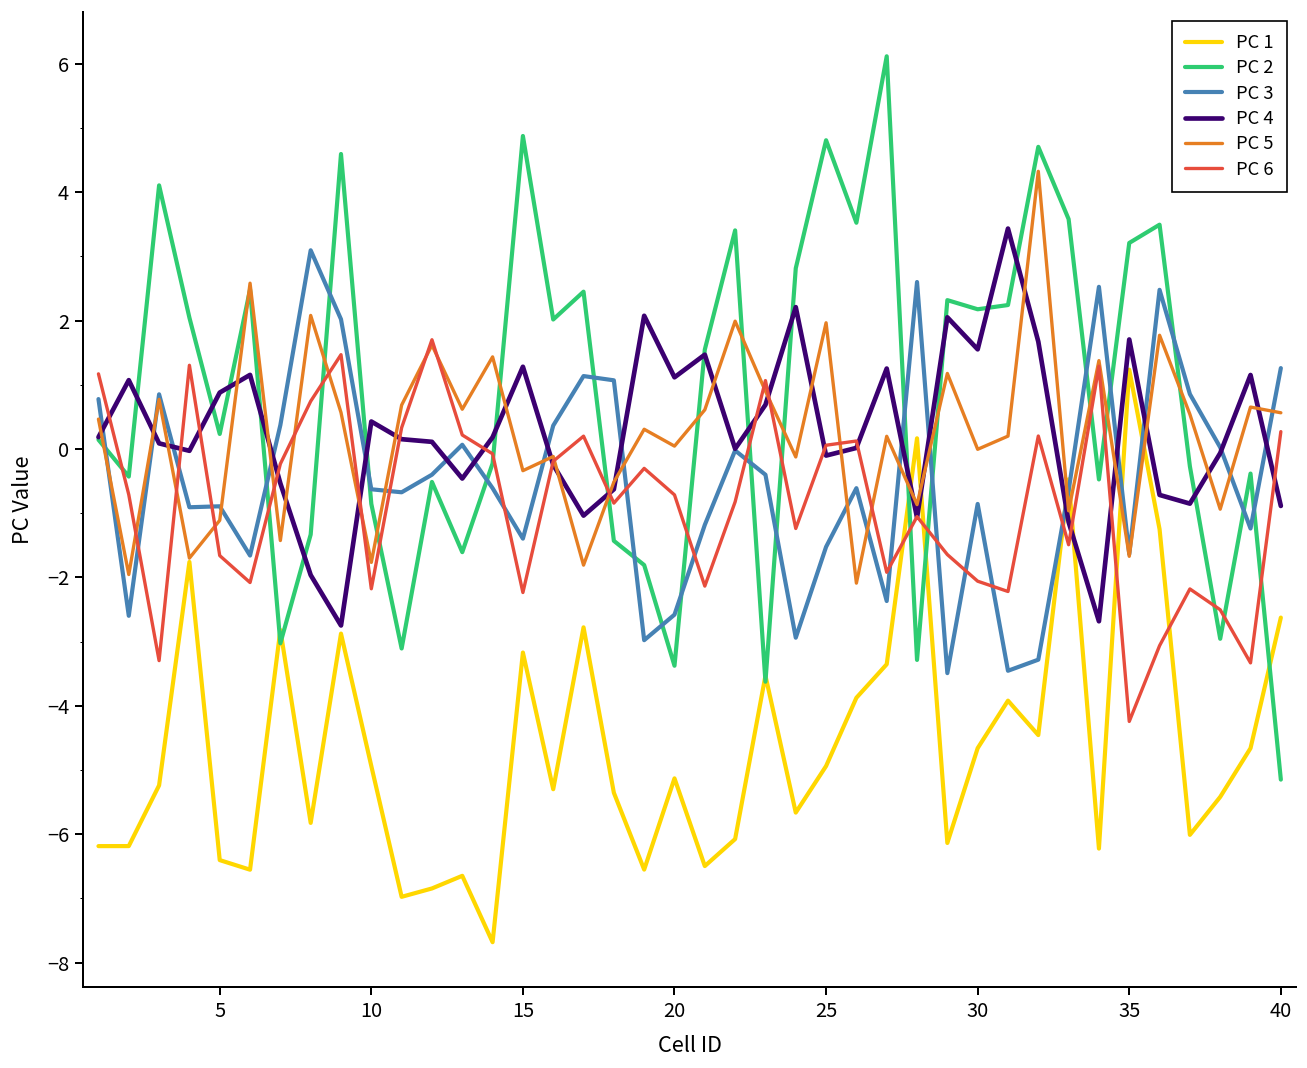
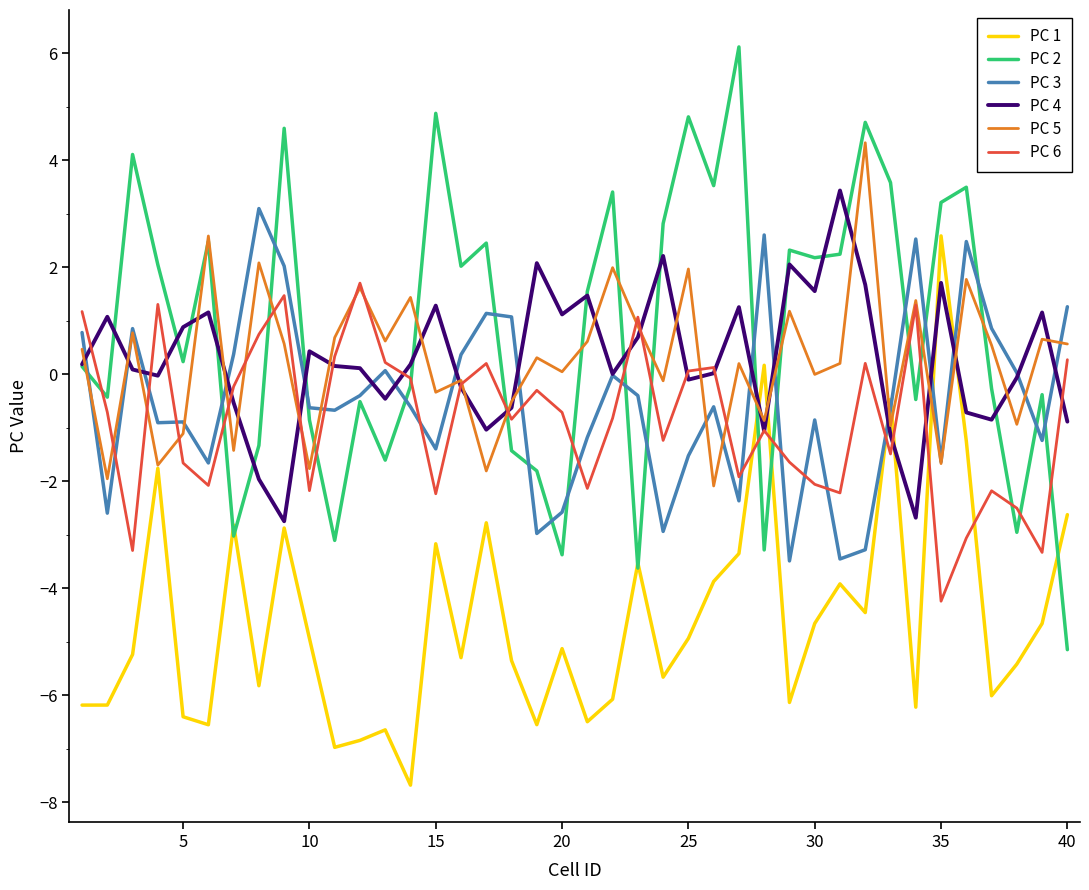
  {
    "PC 1": {
      "5": -6.4,
      "10": -4.9,
      "15": -3.2,
      "20": -5.1,
      "25": -4.9,
      "30": -4.7,
-     "35": 1.2,
+     "35": 2.6,
      "40": -2.6
    },
    "PC 2": {
      "5": 0.2,
      "10": -0.9,
      "15": 4.9,
      "20": -3.4,
      "25": 4.8,
      "30": 2.2,
      "35": 3.2,
      "40": -5.1
    },
    "PC 3": {
      "5": -0.9,
      "10": -0.6,
      "15": -1.4,
      "20": -2.6,
      "25": -1.5,
      "30": -0.9,
      "40": 1.3
    },
    "PC 4": {
      "5": 0.9,
      "10": 0.4,
      "15": 1.3,
      "20": 1.1,
      "25": -0.1,
      "30": 1.6,
      "35": 1.7,
      "40": -0.9
    }
  }
